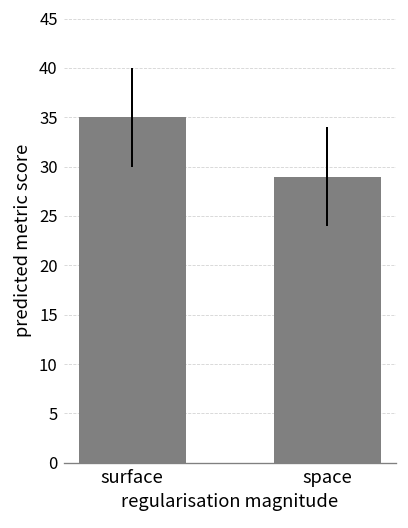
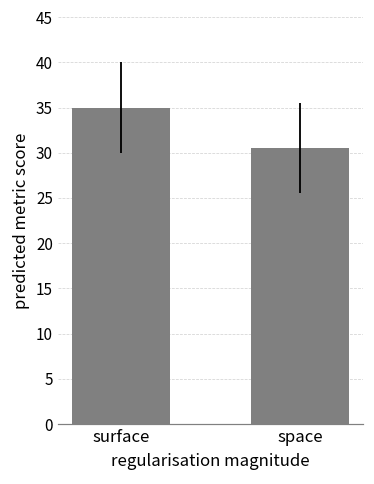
  {
    "surface": 35,
-   "space": 29
+   "space": 31
  }
